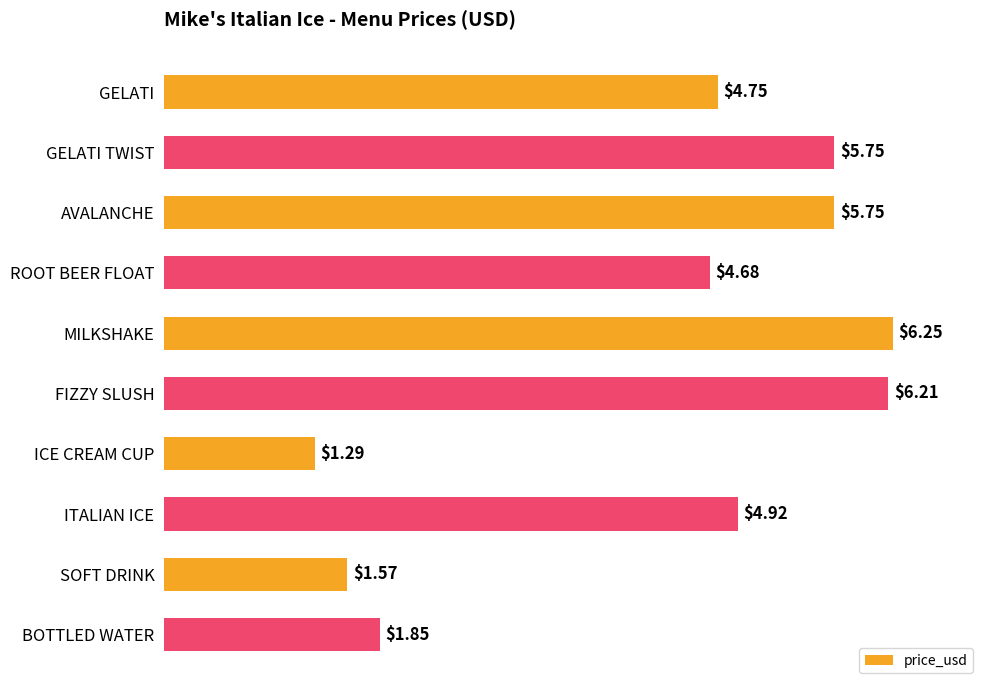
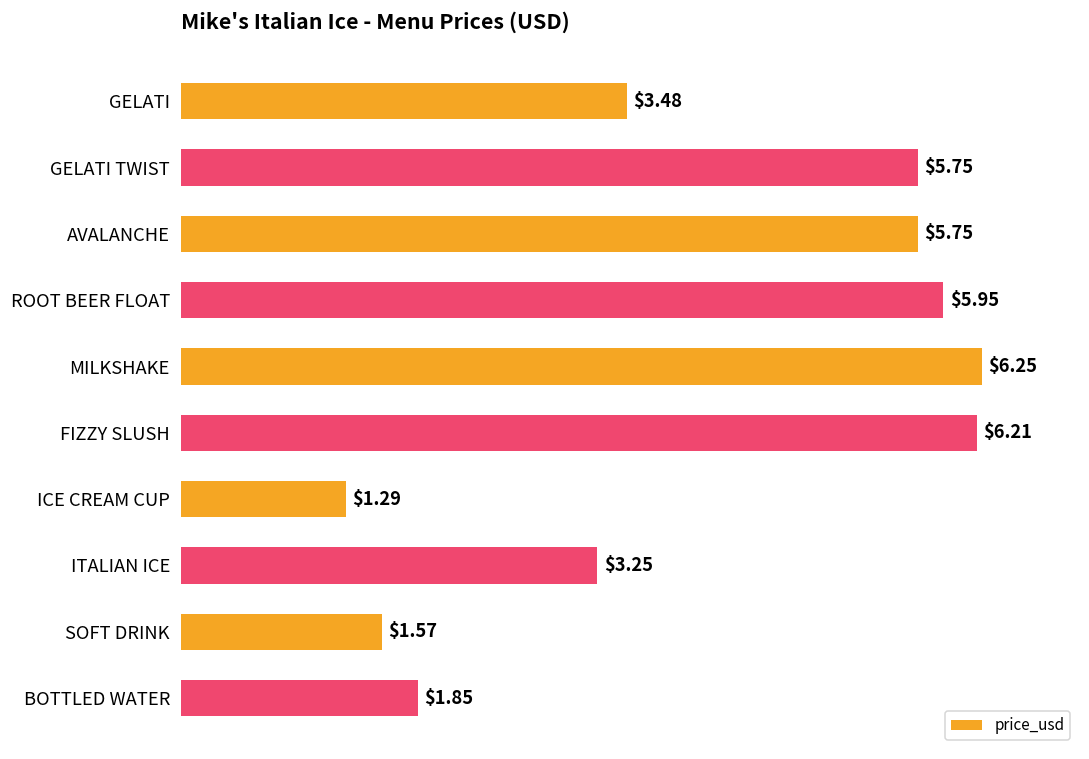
  {
-   "GELATI": "$4.75",
+   "GELATI": "$3.48",
    "GELATI TWIST": "$5.75",
    "AVALANCHE": "$5.75",
-   "ROOT BEER FLOAT": "$4.68",
+   "ROOT BEER FLOAT": "$5.95",
    "MILKSHAKE": "$6.25",
    "FIZZY SLUSH": "$6.21",
    "ICE CREAM CUP": "$1.29",
-   "ITALIAN ICE": "$4.92",
+   "ITALIAN ICE": "$3.25",
    "SOFT DRINK": "$1.57",
    "BOTTLED WATER": "$1.85"
  }
